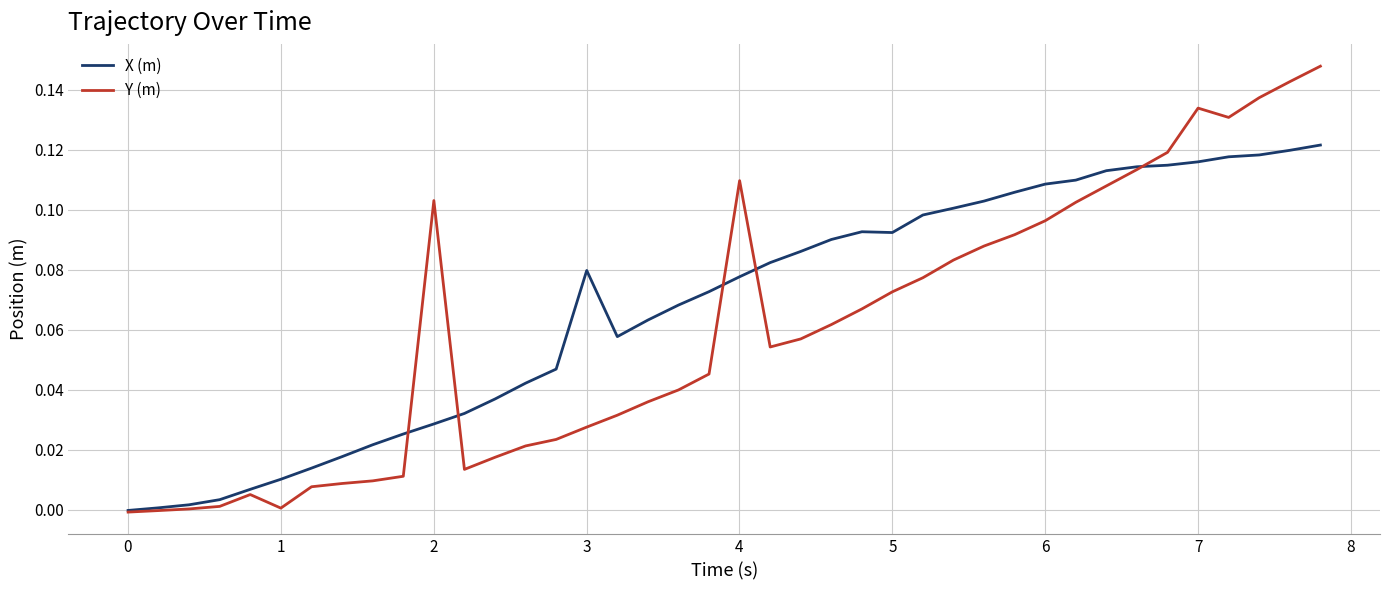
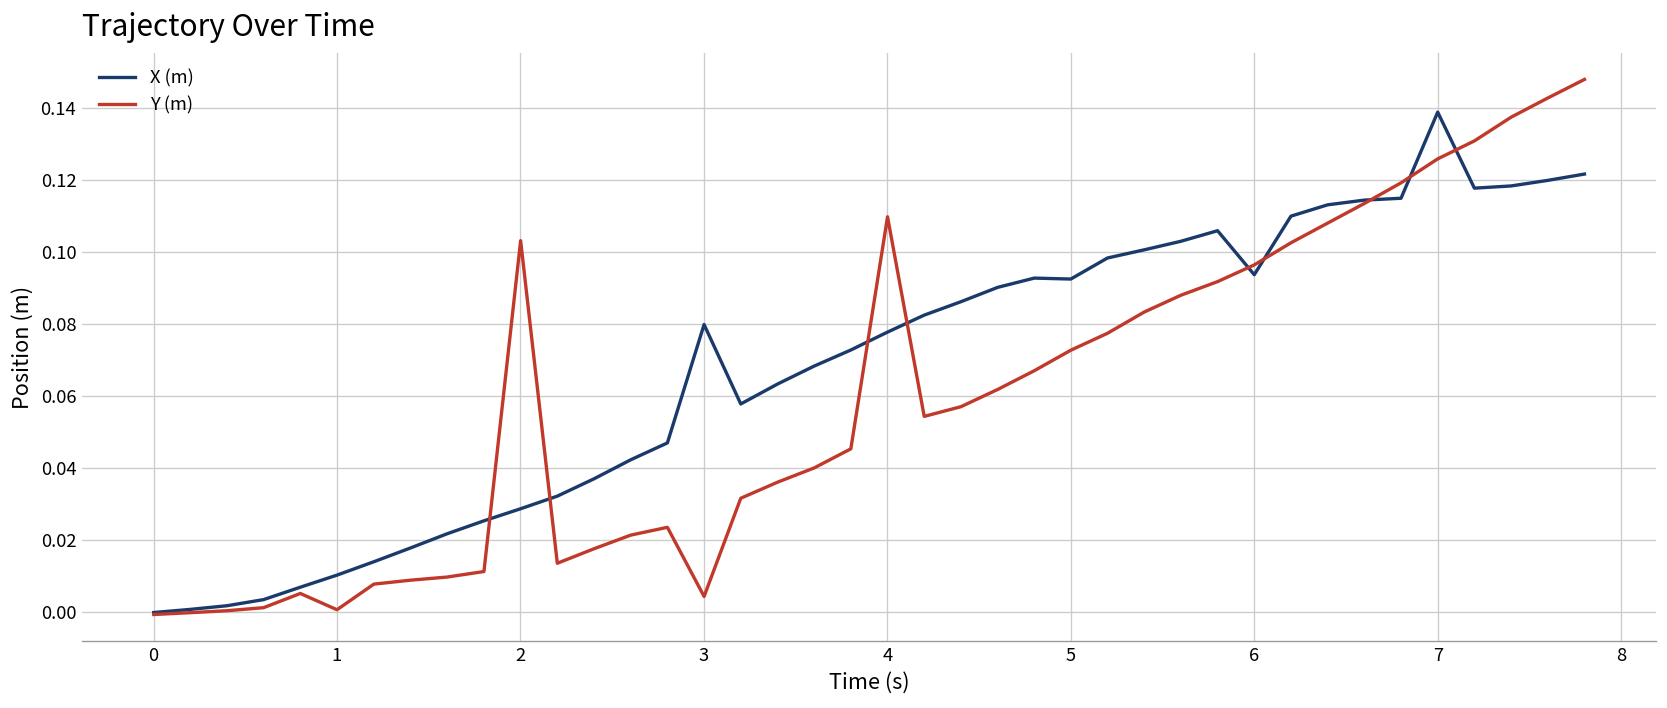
  {
    "X (m)": {
      "1": 0.010,
      "2": 0.029,
      "3": 0.080,
      "4": 0.078,
      "5": 0.092,
-     "6": 0.109,
-     "7": 0.116
+     "6": 0.094,
+     "7": 0.139
    },
    "Y (m)": {
      "1": 0.001,
      "2": 0.103,
-     "3": 0.028,
+     "3": 0.004,
      "4": 0.110,
      "5": 0.073,
      "6": 0.096,
-     "7": 0.134
+     "7": 0.126
    }
  }
